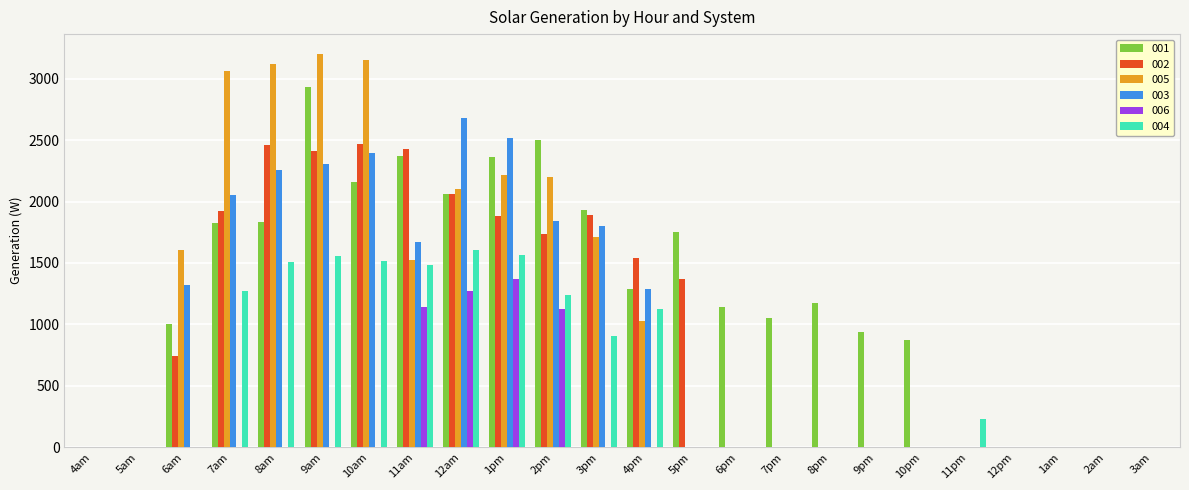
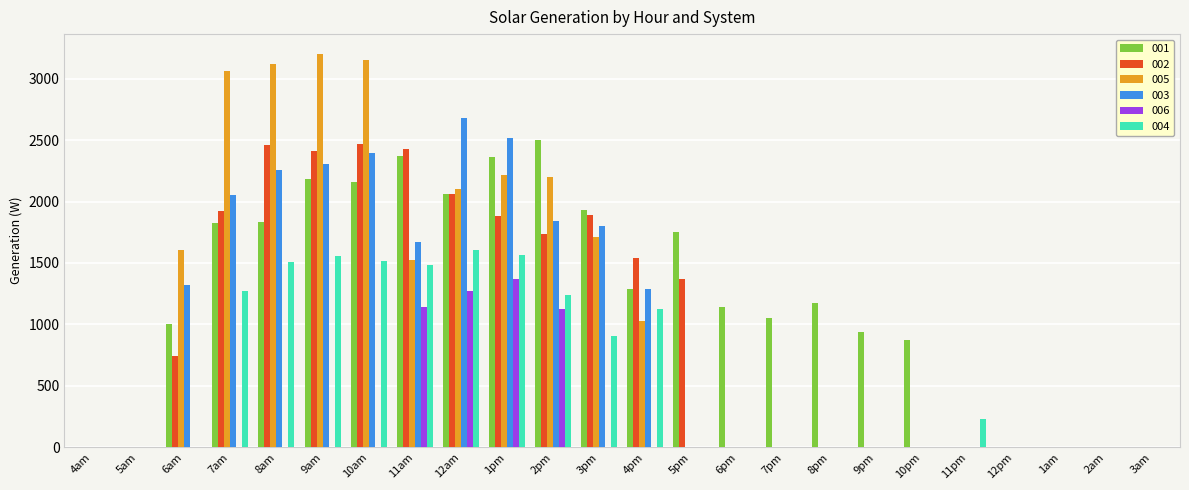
  {
    "001": {
      "4am": 0,
      "5am": 0,
      "6am": 1000,
      "7am": 1830,
      "8am": 1830,
-     "9am": 2930,
+     "9am": 2180,
      "10am": 2160,
      "11am": 2370,
      "12am": 2070,
      "1pm": 2360,
      "2pm": 2500,
      "3pm": 1930,
      "4pm": 1290,
      "5pm": 1750,
      "6pm": 1140,
      "7pm": 1060,
      "8pm": 1180,
      "9pm": 940,
      "10pm": 870,
      "11pm": 0,
      "12pm": 0,
      "1am": 0,
      "2am": 0,
      "3am": 0
    },
    "002": {
      "4am": 0,
      "5am": 0,
      "6am": 750,
      "7am": 1920,
      "8am": 2460,
      "9am": 2410,
      "10am": 2470,
      "11am": 2430,
      "12am": 2060,
      "1pm": 1880,
      "2pm": 1730,
      "3pm": 1890,
      "4pm": 1540,
      "5pm": 1370,
      "6pm": 0,
      "7pm": 0,
      "8pm": 0,
      "9pm": 0,
      "10pm": 0,
      "11pm": 0,
      "12pm": 0,
      "1am": 0,
      "2am": 0,
      "3am": 0
    },
    "005": {
      "4am": 0,
      "5am": 0,
      "6am": 1600,
      "7am": 3060,
      "8am": 3120,
      "9am": 3200,
      "10am": 3150,
      "11am": 1520,
      "12am": 2100,
      "1pm": 2210,
      "2pm": 2200,
      "3pm": 1710,
      "4pm": 1030,
      "5pm": 0,
      "6pm": 0,
      "7pm": 0,
      "8pm": 0,
      "9pm": 0,
      "10pm": 0,
      "11pm": 0,
      "12pm": 0,
      "1am": 0,
      "2am": 0,
      "3am": 0
    },
    "003": {
      "4am": 0,
      "5am": 0,
      "6am": 1320,
      "7am": 2050,
      "8am": 2250,
      "9am": 2300,
      "10am": 2390,
      "11am": 1670,
      "12am": 2680,
      "1pm": 2520,
      "2pm": 1840,
      "3pm": 1800,
      "4pm": 1280,
      "5pm": 0,
      "6pm": 0,
      "7pm": 0,
      "8pm": 0,
      "9pm": 0,
      "10pm": 0,
      "11pm": 0,
      "12pm": 0,
      "1am": 0,
      "2am": 0,
      "3am": 0
    },
    "006": {
      "4am": 0,
      "5am": 0,
      "6am": 0,
      "7am": 0,
      "8am": 0,
      "9am": 0,
      "10am": 0,
      "11am": 1140,
      "12am": 1270,
      "1pm": 1370,
      "2pm": 1130,
      "3pm": 0,
      "4pm": 0,
      "5pm": 0,
      "6pm": 0,
      "7pm": 0,
      "8pm": 0,
      "9pm": 0,
      "10pm": 0,
      "11pm": 0,
      "12pm": 0,
      "1am": 0,
      "2am": 0,
      "3am": 0
    },
    "004": {
      "4am": 0,
      "5am": 0,
      "6am": 0,
      "7am": 1270,
      "8am": 1510,
      "9am": 1560,
      "10am": 1520,
      "11am": 1490,
      "12am": 1610,
      "1pm": 1560,
      "2pm": 1240,
      "3pm": 910,
      "4pm": 1120,
      "5pm": 0,
      "6pm": 0,
      "7pm": 0,
      "8pm": 0,
      "9pm": 0,
      "10pm": 0,
      "11pm": 230,
      "12pm": 0,
      "1am": 0,
      "2am": 0,
      "3am": 0
    }
  }
